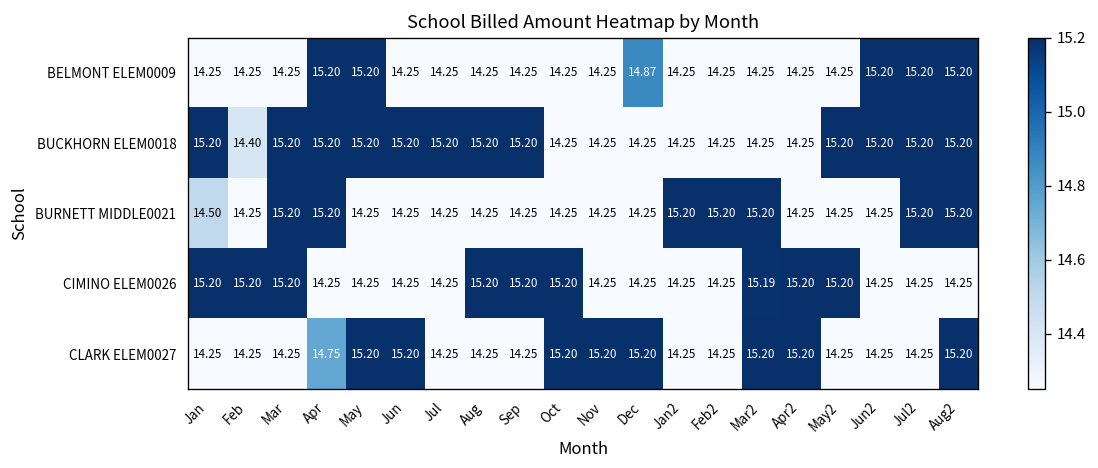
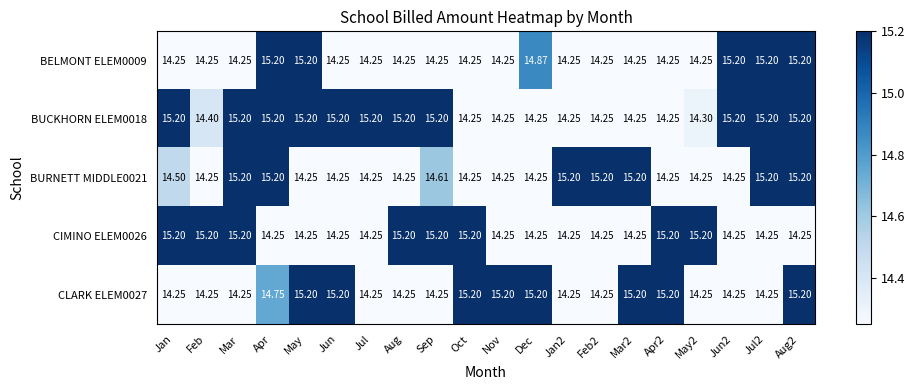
  {
    "BELMONT ELEM0009": {
      "Jan": 14.25,
      "Feb": 14.25,
      "Mar": 14.25,
      "Apr": 15.20,
      "May": 15.20,
      "Jun": 14.25,
      "Jul": 14.25,
      "Aug": 14.25,
      "Sep": 14.25,
      "Oct": 14.25,
      "Nov": 14.25,
      "Dec": 14.87,
      "Jan2": 14.25,
      "Feb2": 14.25,
      "Mar2": 14.25,
      "Apr2": 14.25,
      "May2": 14.25,
      "Jun2": 15.20,
      "Jul2": 15.20,
      "Aug2": 15.20
    },
    "BUCKHORN ELEM0018": {
      "Jan": 15.20,
      "Feb": 14.40,
      "Mar": 15.20,
      "Apr": 15.20,
      "May": 15.20,
      "Jun": 15.20,
      "Jul": 15.20,
      "Aug": 15.20,
      "Sep": 15.20,
      "Oct": 14.25,
      "Nov": 14.25,
      "Dec": 14.25,
      "Jan2": 14.25,
      "Feb2": 14.25,
      "Mar2": 14.25,
      "Apr2": 14.25,
-     "May2": 15.20,
+     "May2": 14.30,
      "Jun2": 15.20,
      "Jul2": 15.20,
      "Aug2": 15.20
    },
    "BURNETT MIDDLE0021": {
      "Jan": 14.50,
      "Feb": 14.25,
      "Mar": 15.20,
      "Apr": 15.20,
      "May": 14.25,
      "Jun": 14.25,
      "Jul": 14.25,
      "Aug": 14.25,
-     "Sep": 14.25,
+     "Sep": 14.61,
      "Oct": 14.25,
      "Nov": 14.25,
      "Dec": 14.25,
      "Jan2": 15.20,
      "Feb2": 15.20,
      "Mar2": 15.20,
      "Apr2": 14.25,
      "May2": 14.25,
      "Jun2": 14.25,
      "Jul2": 15.20,
      "Aug2": 15.20
    },
    "CIMINO ELEM0026": {
      "Jan": 15.20,
      "Feb": 15.20,
      "Mar": 15.20,
      "Apr": 14.25,
      "May": 14.25,
      "Jun": 14.25,
      "Jul": 14.25,
      "Aug": 15.20,
      "Sep": 15.20,
      "Oct": 15.20,
      "Nov": 14.25,
      "Dec": 14.25,
      "Jan2": 14.25,
      "Feb2": 14.25,
-     "Mar2": 15.19,
+     "Mar2": 14.25,
      "Apr2": 15.20,
      "May2": 15.20,
      "Jun2": 14.25,
      "Jul2": 14.25,
      "Aug2": 14.25
    },
    "CLARK ELEM0027": {
      "Jan": 14.25,
      "Feb": 14.25,
      "Mar": 14.25,
      "Apr": 14.75,
      "May": 15.20,
      "Jun": 15.20,
      "Jul": 14.25,
      "Aug": 14.25,
      "Sep": 14.25,
      "Oct": 15.20,
      "Nov": 15.20,
      "Dec": 15.20,
      "Jan2": 14.25,
      "Feb2": 14.25,
      "Mar2": 15.20,
      "Apr2": 15.20,
      "May2": 14.25,
      "Jun2": 14.25,
      "Jul2": 14.25,
      "Aug2": 15.20
    }
  }
